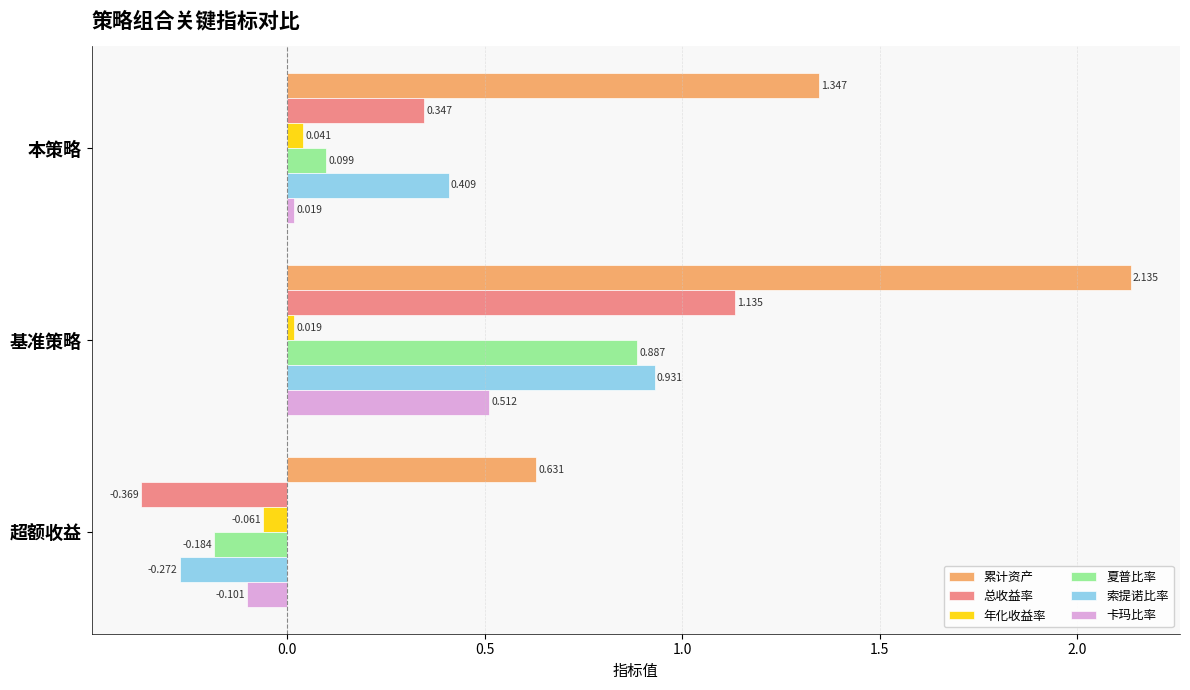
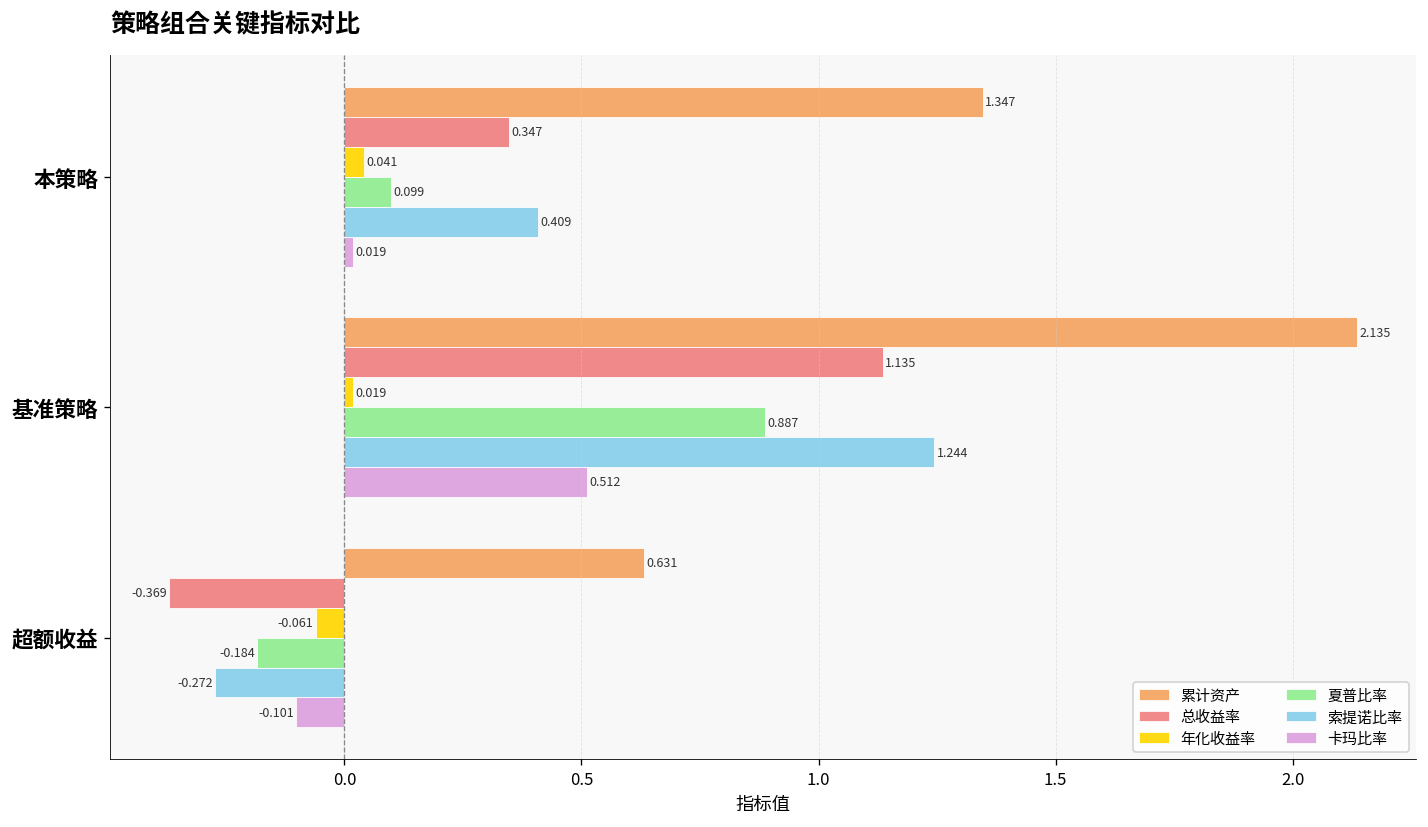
  {
    "年化收益率": {
      "本策略": 0.041,
      "基准策略": 0.019,
      "超额收益": -0.061
    },
    "夏普比率": {
      "本策略": 0.099,
      "基准策略": 0.887,
      "超额收益": -0.184
    },
    "索提诺比率": {
      "本策略": 0.409,
-     "基准策略": 0.931,
+     "基准策略": 1.244,
      "超额收益": -0.272
    },
    "卡玛比率": {
      "本策略": 0.019,
      "基准策略": 0.512,
      "超额收益": -0.101
    }
  }
